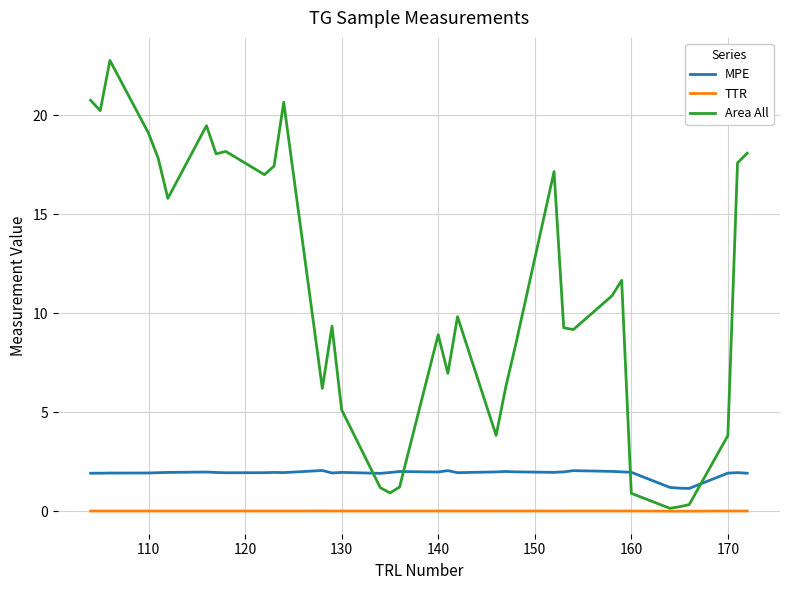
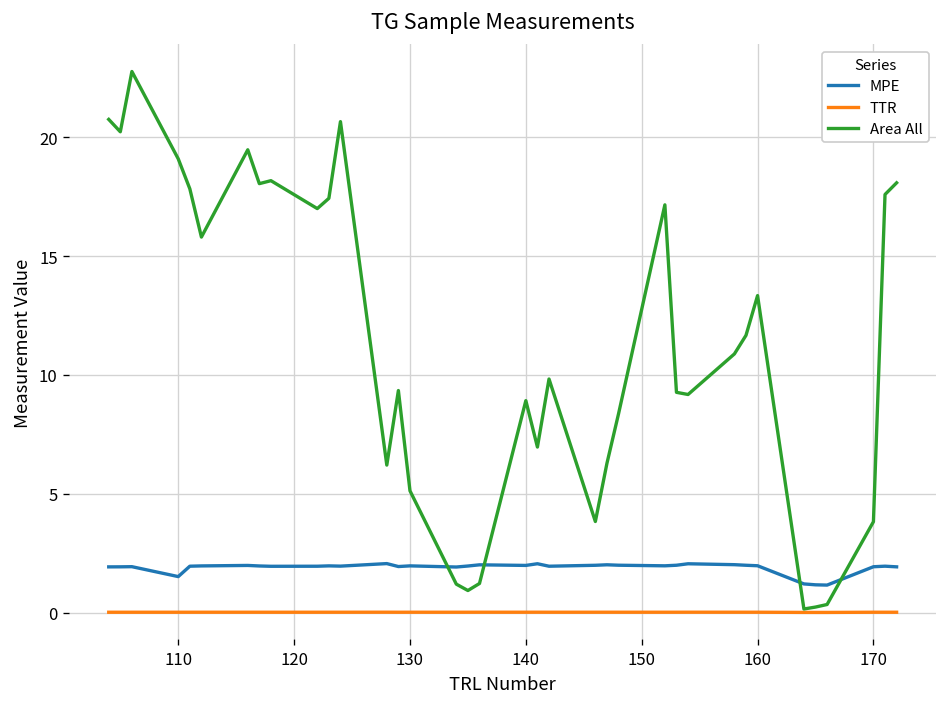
  {
    "MPE": {
-     "110": 1.9,
+     "110": 1.5,
      "130": 2.0,
      "140": 2.0,
      "160": 2.0,
      "170": 1.9
    },
    "TTR": {
      "110": 0.0,
      "130": 0.0,
      "140": 0.0,
      "160": 0.0,
      "170": 0.0
    },
    "Area All": {
      "110": 19.1,
      "130": 5.1,
      "140": 8.9,
-     "160": 0.9,
+     "160": 13.3,
      "170": 3.8
    }
  }
